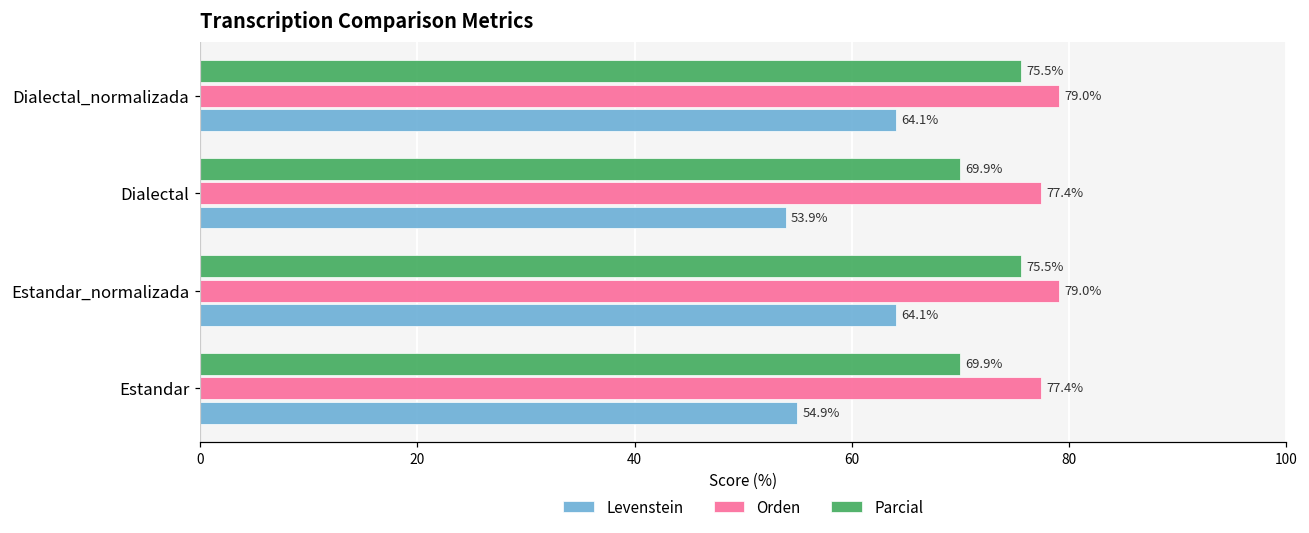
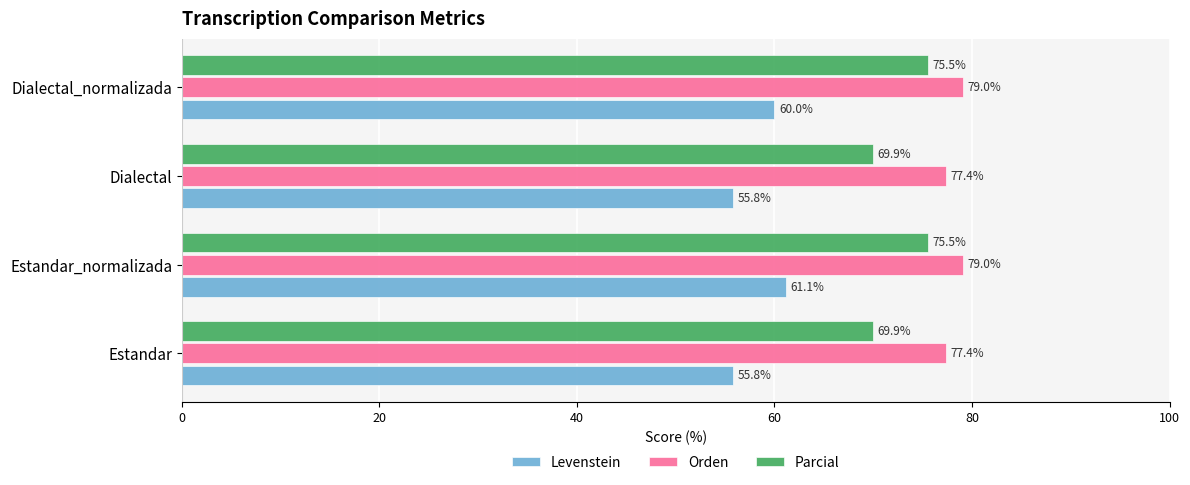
  {
    "Levenstein": {
-     "Dialectal_normalizada": "64.1%",
-     "Dialectal": "53.9%",
-     "Estandar_normalizada": "64.1%",
-     "Estandar": "54.9%"
+     "Dialectal_normalizada": "60.0%",
+     "Dialectal": "55.8%",
+     "Estandar_normalizada": "61.1%",
+     "Estandar": "55.8%"
    },
    "Orden": {
      "Dialectal_normalizada": "79.0%",
      "Dialectal": "77.4%",
      "Estandar_normalizada": "79.0%",
      "Estandar": "77.4%"
    },
    "Parcial": {
      "Dialectal_normalizada": "75.5%",
      "Dialectal": "69.9%",
      "Estandar_normalizada": "75.5%",
      "Estandar": "69.9%"
    }
  }
